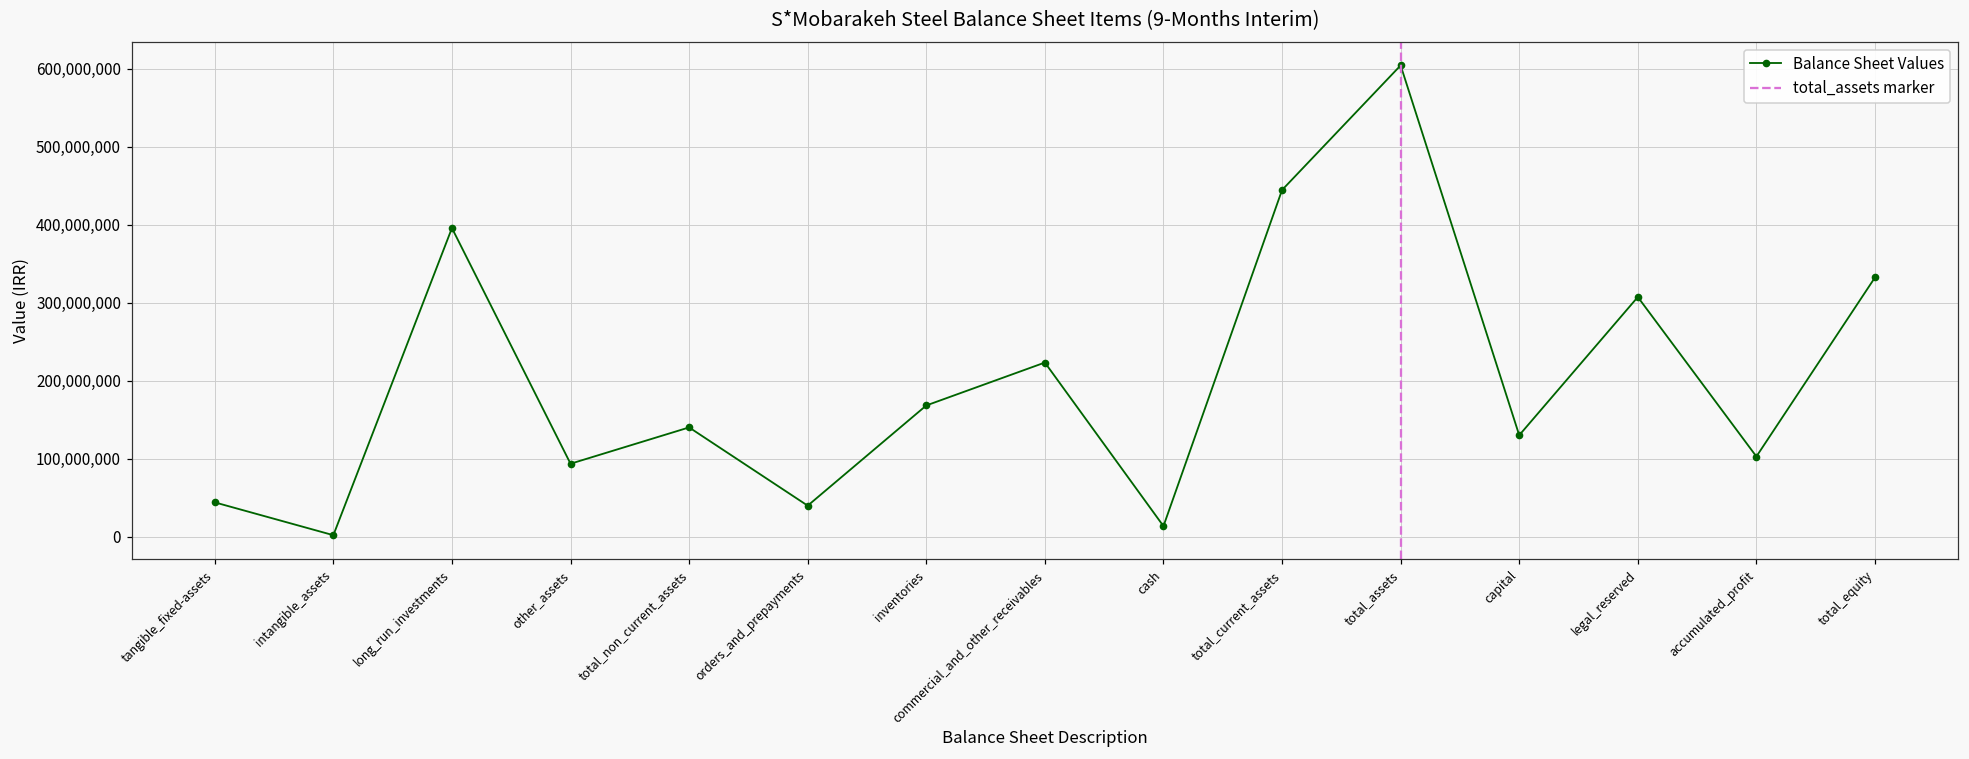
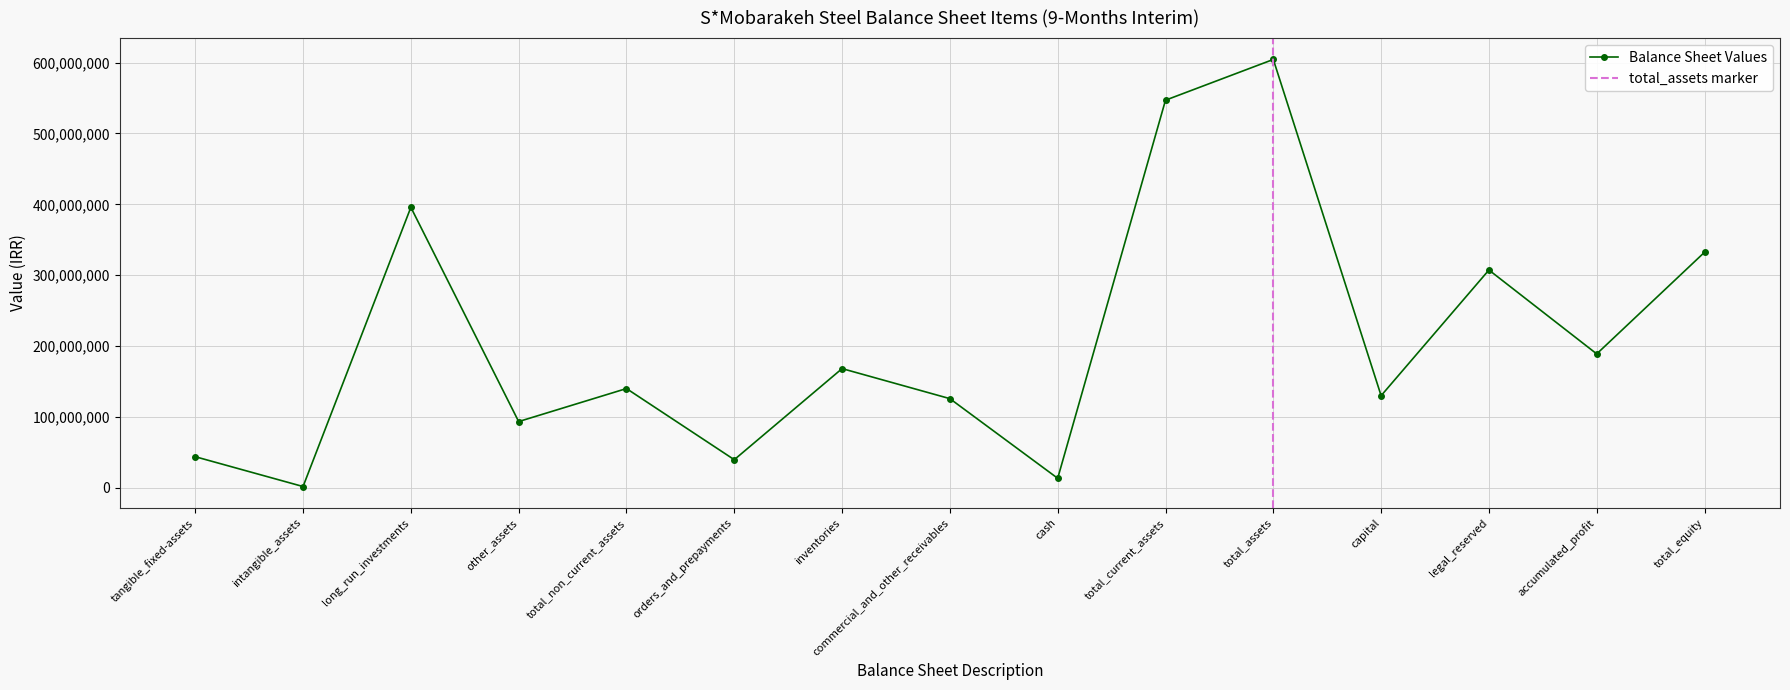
  {
    "tangible_fixed-assets": "40,000,000",
    "intangible_assets": "0",
    "long_run_investments": "400,000,000",
    "other_assets": "90,000,000",
    "total_non_current_assets": "140,000,000",
    "orders_and_prepayments": "40,000,000",
    "inventories": "170,000,000",
-   "commercial_and_other_receivables": "220,000,000",
+   "commercial_and_other_receivables": "130,000,000",
    "cash": "10,000,000",
-   "total_current_assets": "440,000,000",
+   "total_current_assets": "550,000,000",
    "total_assets": "600,000,000",
    "capital": "130,000,000",
    "legal_reserved": "310,000,000",
-   "accumulated_profit": "100,000,000",
+   "accumulated_profit": "190,000,000",
    "total_equity": "330,000,000"
  }
